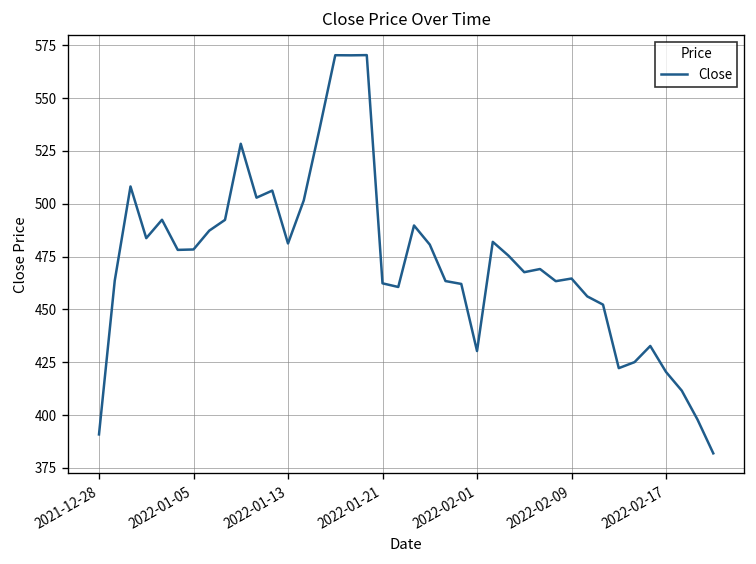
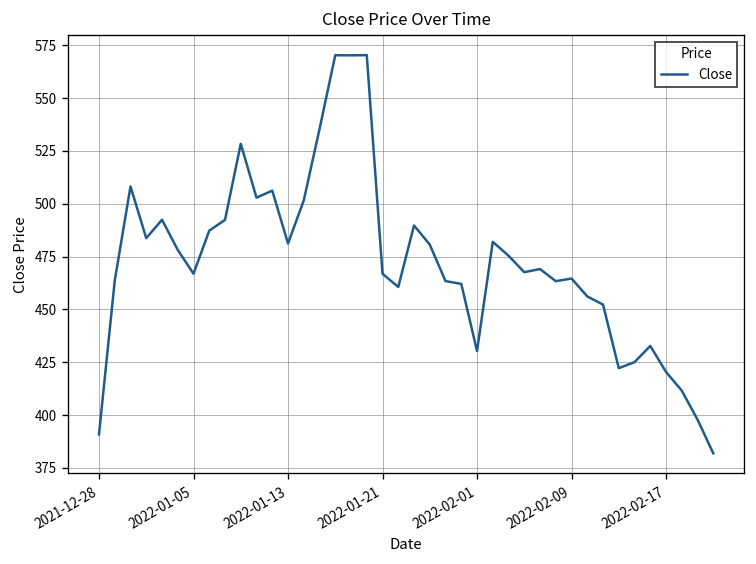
  {
    "2021-12-28": 391,
-   "2022-01-05": 478,
+   "2022-01-05": 467,
    "2022-01-13": 481,
-   "2022-01-21": 462,
+   "2022-01-21": 467,
    "2022-02-01": 430,
    "2022-02-09": 465,
    "2022-02-17": 420
  }
